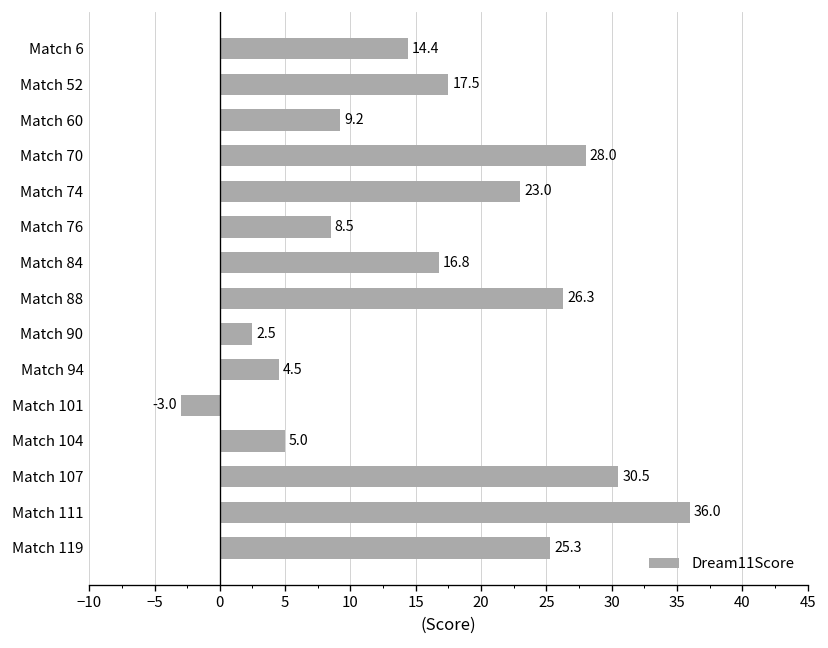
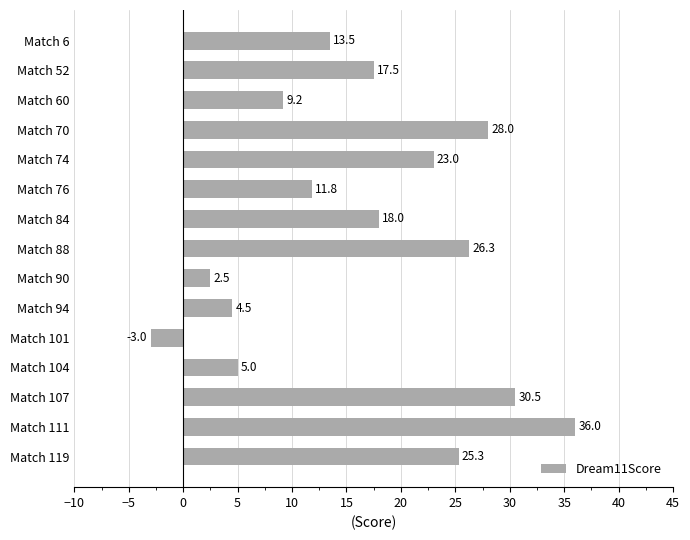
  {
-   "Match 6": 14.4,
+   "Match 6": 13.5,
    "Match 52": 17.5,
    "Match 60": 9.2,
    "Match 70": 28.0,
    "Match 74": 23.0,
-   "Match 76": 8.5,
-   "Match 84": 16.8,
+   "Match 76": 11.8,
+   "Match 84": 18.0,
    "Match 88": 26.3,
    "Match 90": 2.5,
    "Match 94": 4.5,
    "Match 101": -3.0,
    "Match 104": 5.0,
    "Match 107": 30.5,
    "Match 111": 36.0,
    "Match 119": 25.3
  }
